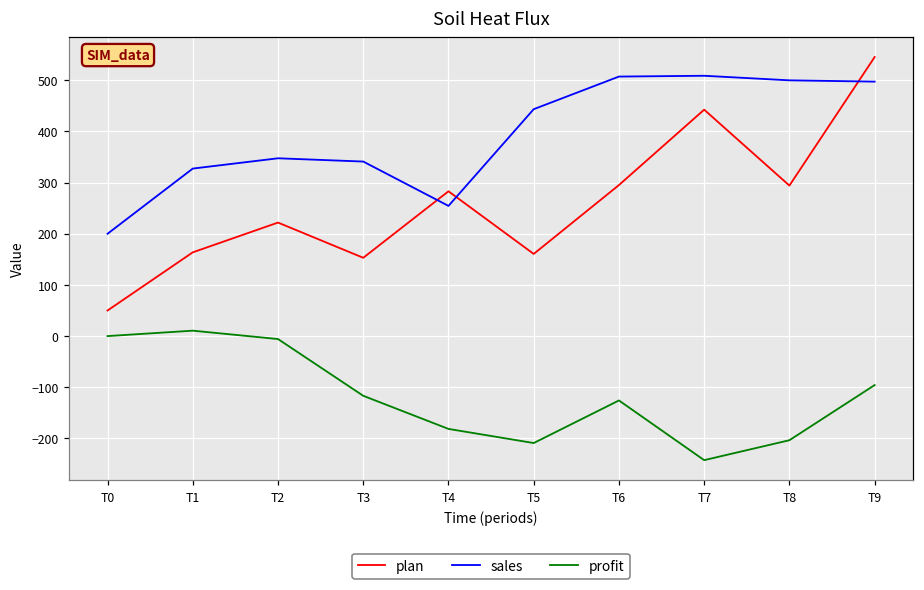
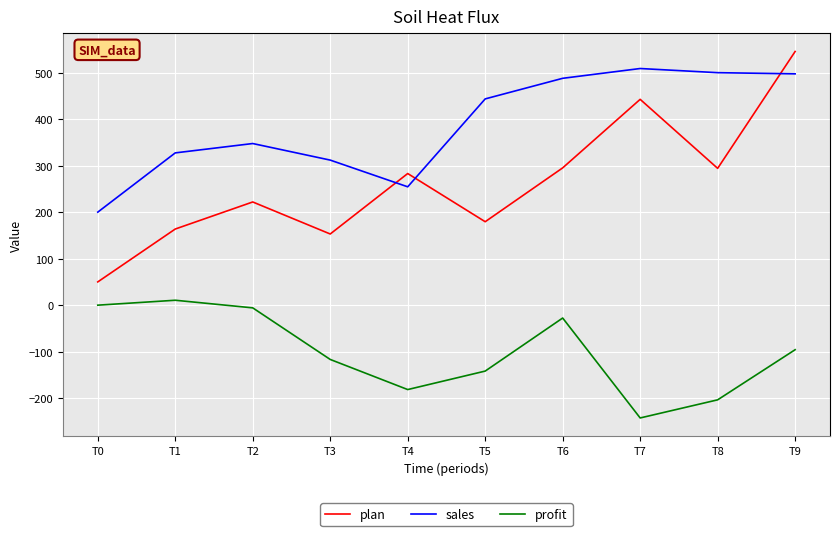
  {
    "plan": {
      "T0": 50,
      "T1": 160,
      "T2": 220,
      "T3": 150,
      "T4": 280,
-     "T5": 160,
+     "T5": 180,
      "T6": 300,
      "T7": 440,
      "T8": 290,
      "T9": 550
    },
    "sales": {
      "T0": 200,
      "T1": 330,
      "T2": 350,
-     "T3": 340,
+     "T3": 310,
      "T4": 250,
      "T5": 440,
-     "T6": 510,
+     "T6": 490,
      "T7": 510,
      "T8": 500,
      "T9": 500
    },
    "profit": {
      "T0": 0,
      "T1": 10,
      "T2": -10,
      "T3": -120,
      "T4": -180,
-     "T5": -210,
-     "T6": -130,
+     "T5": -140,
+     "T6": -30,
      "T7": -240,
      "T8": -200,
      "T9": -100
    }
  }
